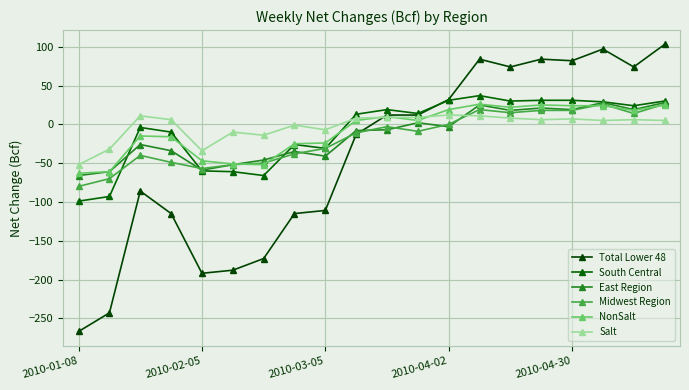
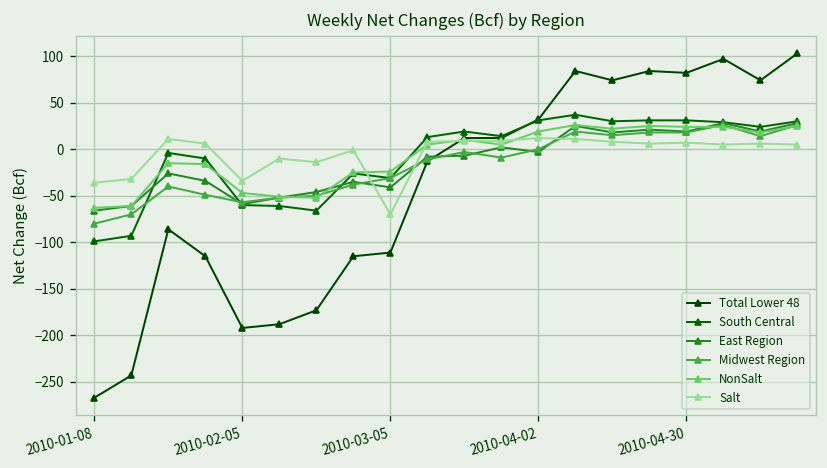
  {
    "Salt": {
-     "2010-01-08": -50,
+     "2010-01-08": -40,
      "2010-02-05": -30,
-     "2010-03-05": -10,
+     "2010-03-05": -70,
      "2010-04-02": 10,
      "2010-04-30": 10
    }
  }
